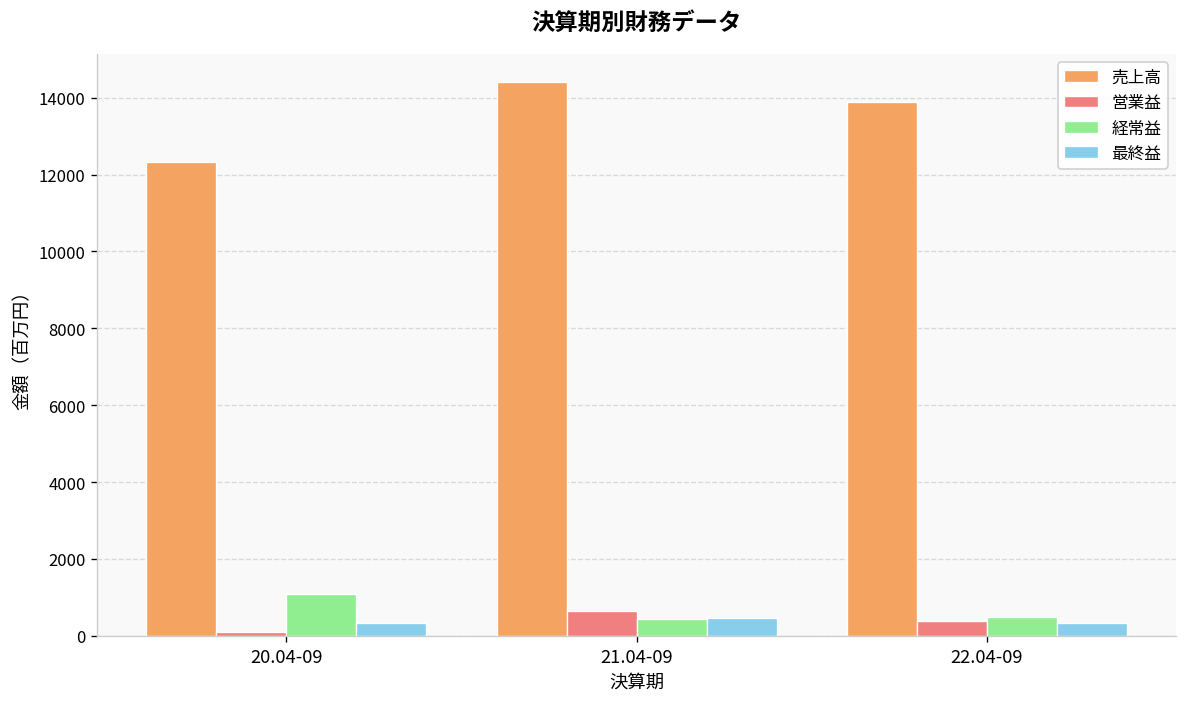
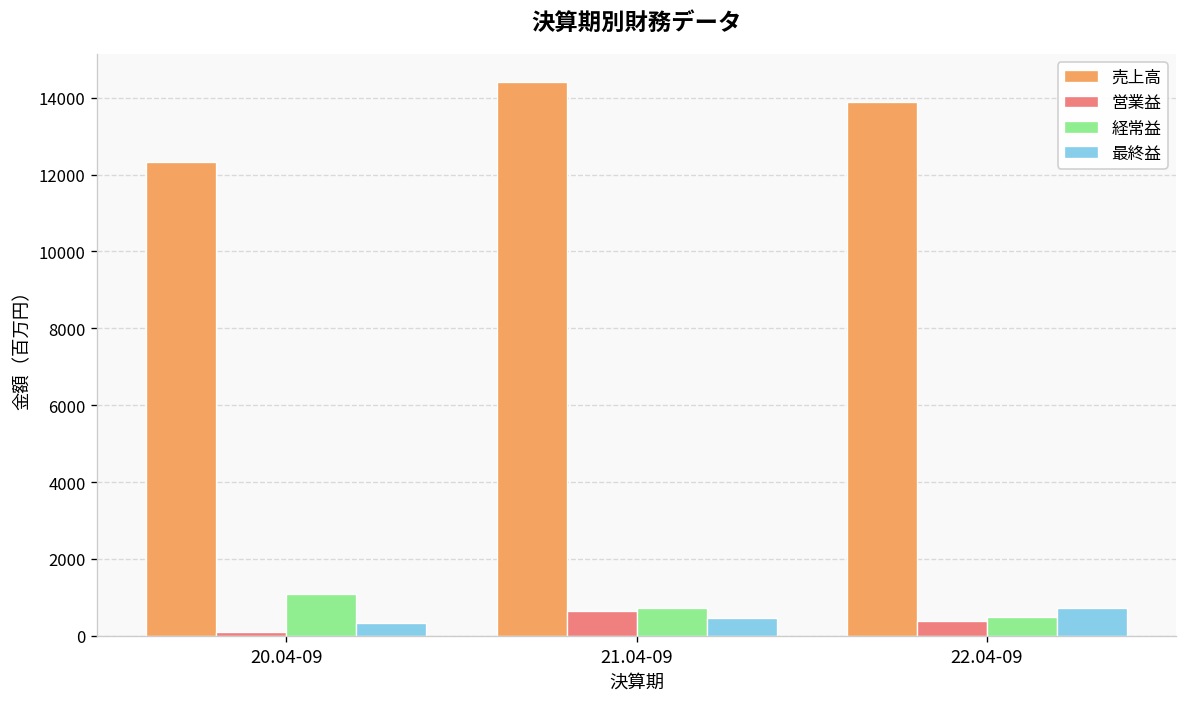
  {
    "経常益": {
      "20.04-09": 1100,
-     "21.04-09": 400,
+     "21.04-09": 700,
      "22.04-09": 500
    },
    "最終益": {
      "20.04-09": 300,
      "21.04-09": 500,
-     "22.04-09": 300
+     "22.04-09": 700
    }
  }
